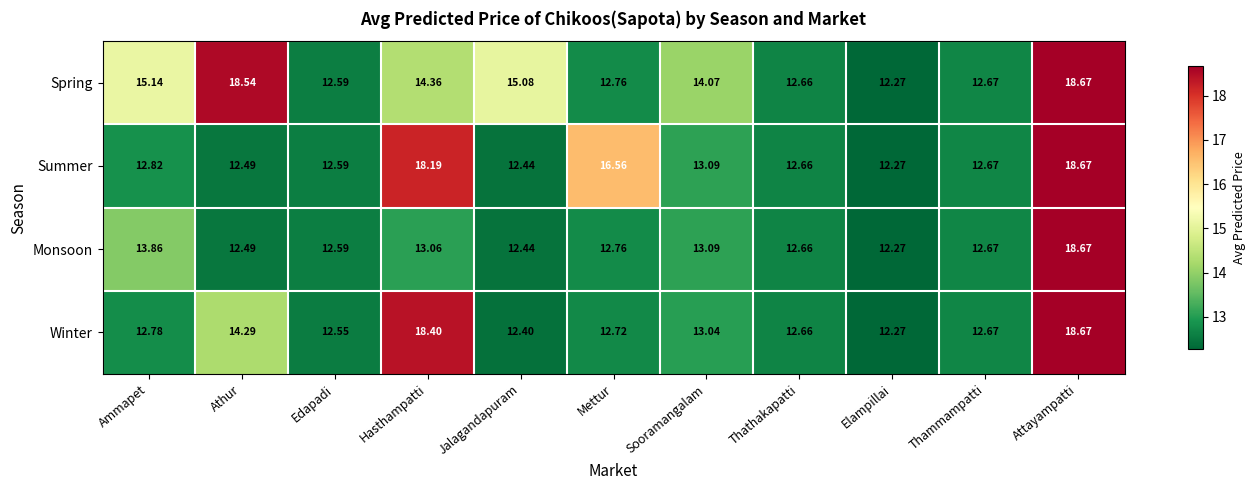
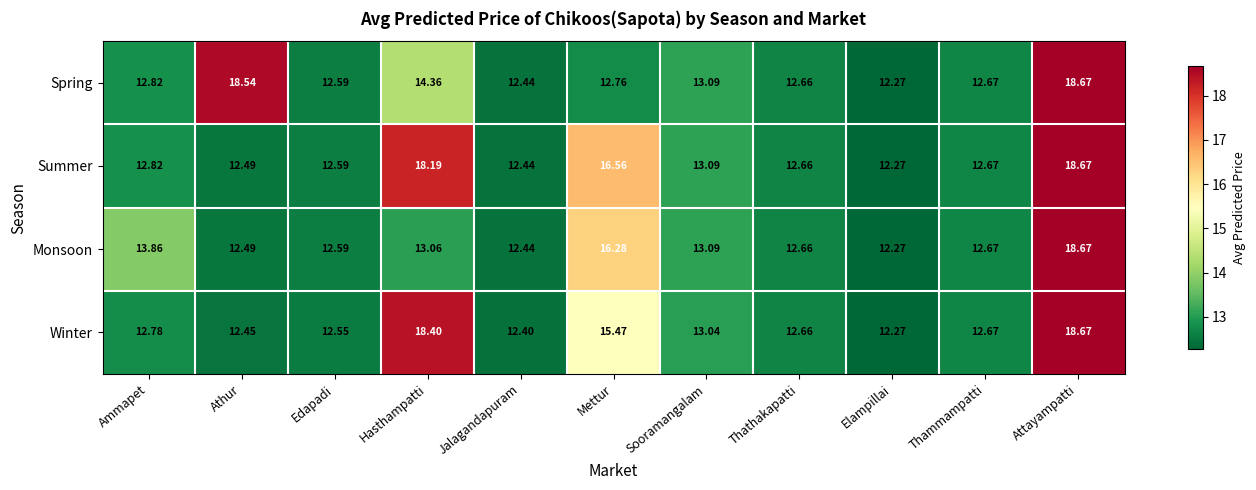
  {
    "Spring": {
-     "Ammapet": 15.14,
+     "Ammapet": 12.82,
      "Athur": 18.54,
      "Edapadi": 12.59,
      "Hasthampatti": 14.36,
-     "Jalagandapuram": 15.08,
+     "Jalagandapuram": 12.44,
      "Mettur": 12.76,
-     "Sooramangalam": 14.07,
+     "Sooramangalam": 13.09,
      "Thathakapatti": 12.66,
      "Elampillai": 12.27,
      "Thammampatti": 12.67,
      "Attayampatti": 18.67
    },
    "Summer": {
      "Ammapet": 12.82,
      "Athur": 12.49,
      "Edapadi": 12.59,
      "Hasthampatti": 18.19,
      "Jalagandapuram": 12.44,
      "Mettur": 16.56,
      "Sooramangalam": 13.09,
      "Thathakapatti": 12.66,
      "Elampillai": 12.27,
      "Thammampatti": 12.67,
      "Attayampatti": 18.67
    },
    "Monsoon": {
      "Ammapet": 13.86,
      "Athur": 12.49,
      "Edapadi": 12.59,
      "Hasthampatti": 13.06,
      "Jalagandapuram": 12.44,
-     "Mettur": 12.76,
+     "Mettur": 16.28,
      "Sooramangalam": 13.09,
      "Thathakapatti": 12.66,
      "Elampillai": 12.27,
      "Thammampatti": 12.67,
      "Attayampatti": 18.67
    },
    "Winter": {
      "Ammapet": 12.78,
-     "Athur": 14.29,
+     "Athur": 12.45,
      "Edapadi": 12.55,
      "Hasthampatti": 18.40,
      "Jalagandapuram": 12.40,
-     "Mettur": 12.72,
+     "Mettur": 15.47,
      "Sooramangalam": 13.04,
      "Thathakapatti": 12.66,
      "Elampillai": 12.27,
      "Thammampatti": 12.67,
      "Attayampatti": 18.67
    }
  }
